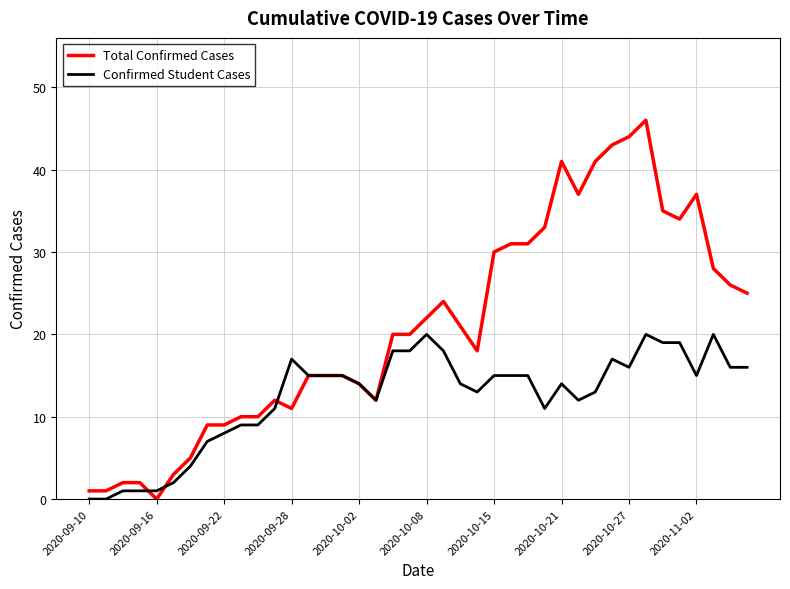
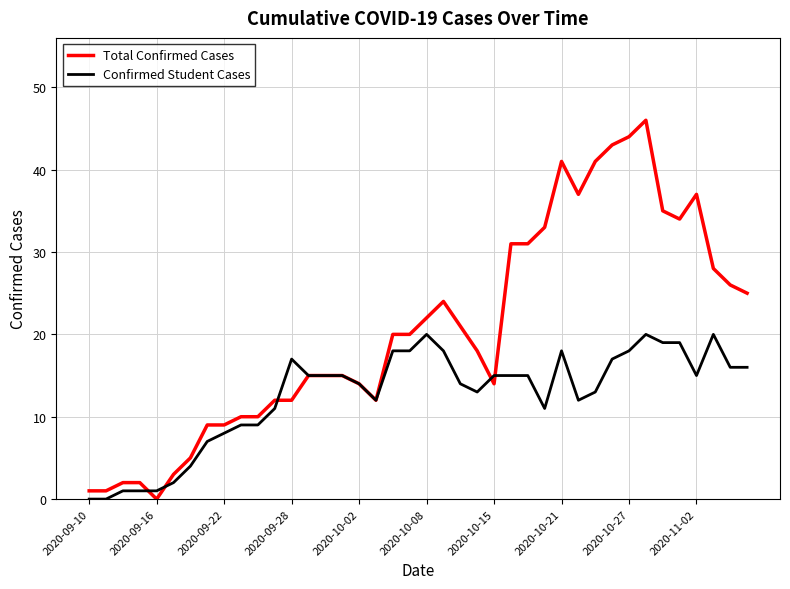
  {
    "Total Confirmed Cases": {
      "2020-09-10": 1,
      "2020-09-16": 0,
      "2020-09-22": 9,
-     "2020-09-28": 11,
+     "2020-09-28": 12,
      "2020-10-08": 22,
-     "2020-10-15": 30,
+     "2020-10-15": 14,
      "2020-10-21": 41,
      "2020-10-27": 44,
      "2020-11-02": 37
    },
    "Confirmed Student Cases": {
      "2020-09-10": 0,
      "2020-09-16": 1,
      "2020-09-22": 8,
      "2020-09-28": 17,
      "2020-10-08": 20,
      "2020-10-15": 15,
-     "2020-10-21": 14,
-     "2020-10-27": 16,
+     "2020-10-21": 18,
+     "2020-10-27": 18,
      "2020-11-02": 15
    }
  }
